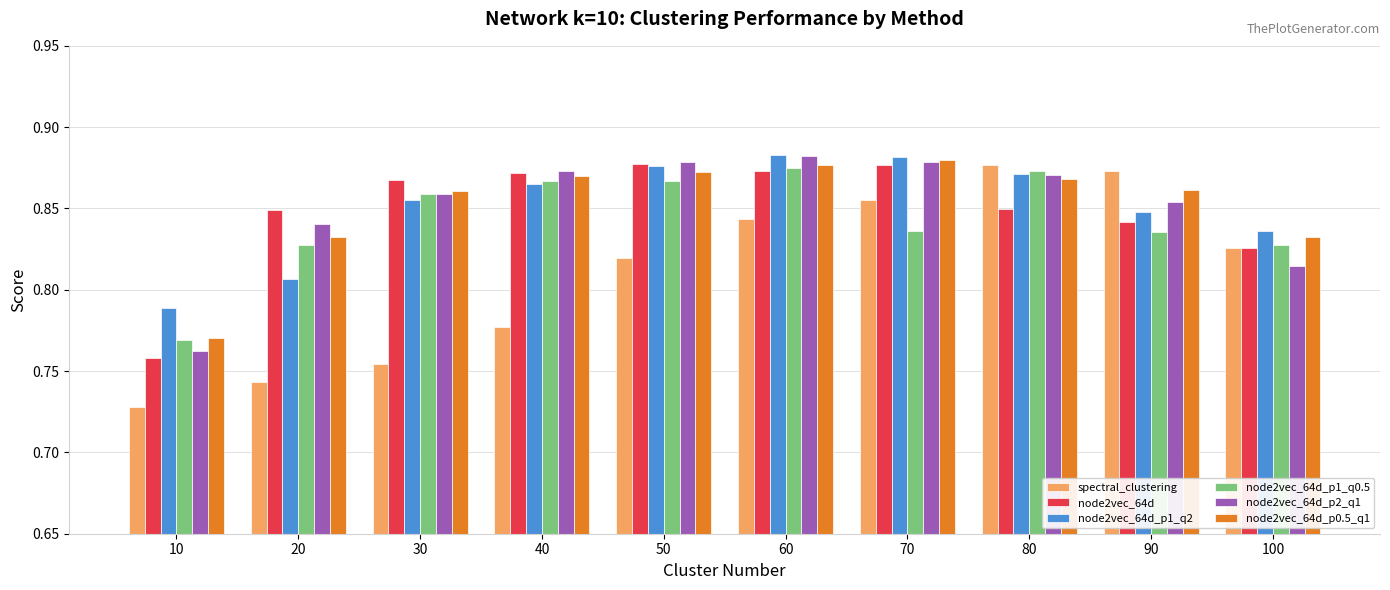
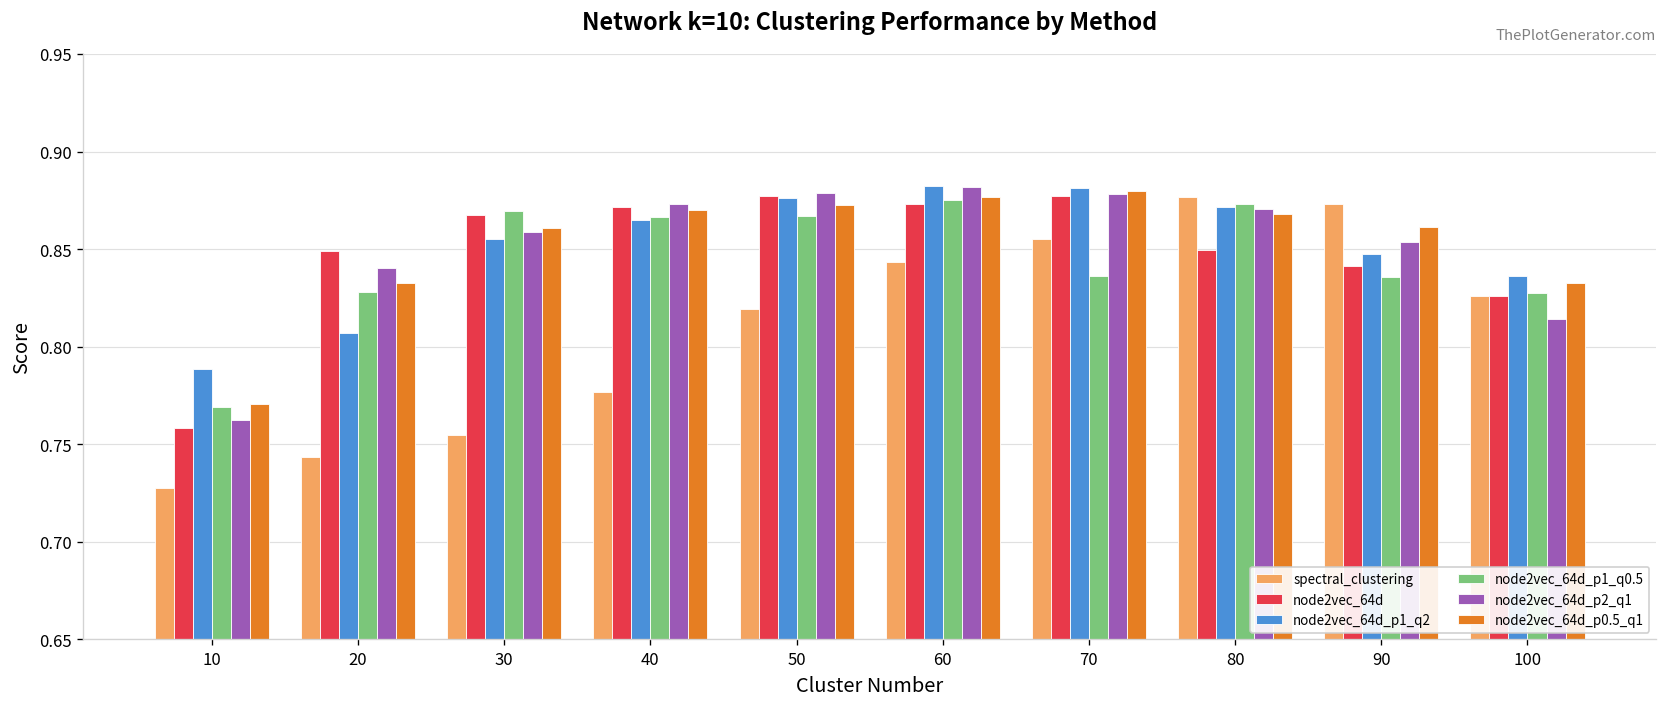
  {
    "spectral_clustering": {
      "10": 0.728,
      "20": 0.743,
      "30": 0.755,
      "40": 0.777,
      "50": 0.820,
      "60": 0.844,
      "70": 0.855,
      "80": 0.877,
      "90": 0.873,
      "100": 0.826
    },
    "node2vec_64d": {
      "10": 0.758,
      "20": 0.849,
      "30": 0.868,
      "40": 0.872,
      "50": 0.877,
      "60": 0.873,
      "70": 0.877,
      "80": 0.850,
      "90": 0.841,
      "100": 0.826
    },
    "node2vec_64d_p1_q2": {
      "10": 0.789,
      "20": 0.807,
      "30": 0.855,
      "40": 0.865,
      "50": 0.876,
      "60": 0.883,
      "70": 0.881,
      "80": 0.871,
      "90": 0.848,
      "100": 0.836
    },
    "node2vec_64d_p1_q0.5": {
      "10": 0.769,
      "20": 0.828,
-     "30": 0.859,
+     "30": 0.869,
      "40": 0.867,
      "50": 0.867,
      "60": 0.875,
      "70": 0.836,
      "80": 0.873,
      "90": 0.836,
      "100": 0.827
    },
    "node2vec_64d_p2_q1": {
      "10": 0.762,
      "20": 0.840,
      "30": 0.859,
      "40": 0.873,
      "50": 0.879,
      "60": 0.882,
      "70": 0.878,
      "80": 0.871,
      "90": 0.854,
      "100": 0.814
    },
    "node2vec_64d_p0.5_q1": {
      "10": 0.770,
      "20": 0.833,
      "30": 0.861,
      "40": 0.870,
      "50": 0.873,
      "60": 0.877,
      "70": 0.880,
      "80": 0.868,
      "90": 0.861,
      "100": 0.833
    }
  }
